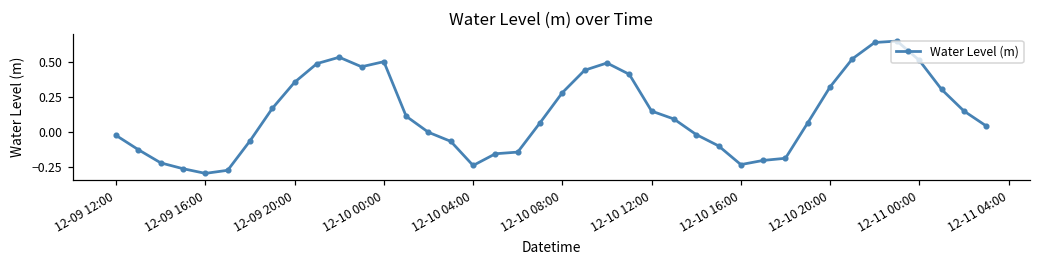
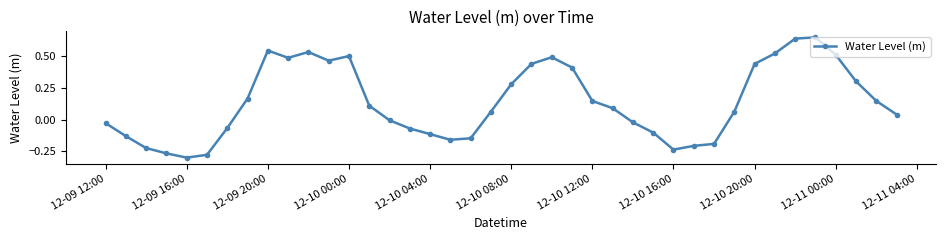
  {
    "12-09 12:00": -0.03,
    "12-09 16:00": -0.30,
-   "12-09 20:00": 0.35,
+   "12-09 20:00": 0.55,
    "12-10 00:00": 0.50,
-   "12-10 04:00": -0.24,
+   "12-10 04:00": -0.11,
    "12-10 08:00": 0.28,
    "12-10 12:00": 0.15,
    "12-10 16:00": -0.24,
-   "12-10 20:00": 0.32
+   "12-10 20:00": 0.44
  }
